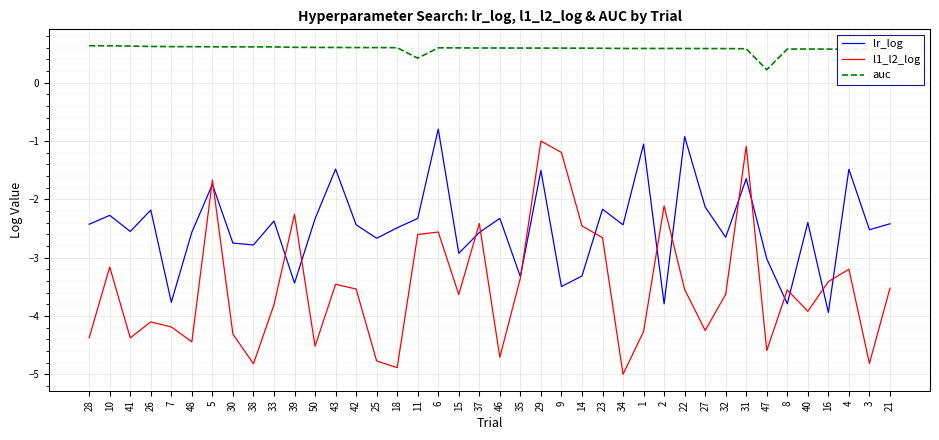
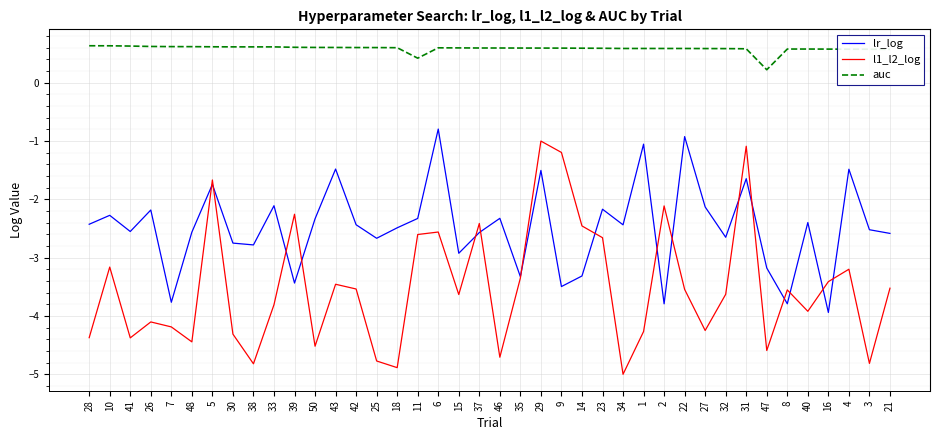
  {
    "lr_log": {
      "28": -2.4,
      "10": -2.3,
      "41": -2.6,
      "26": -2.2,
      "7": -3.8,
      "48": -2.6,
      "5": -1.7,
      "30": -2.7,
      "38": -2.8,
-     "33": -2.4,
+     "33": -2.1,
      "39": -3.4,
      "50": -2.3,
      "43": -1.5,
      "42": -2.4,
      "25": -2.7,
      "18": -2.5,
      "11": -2.3,
      "6": -0.8,
      "15": -2.9,
      "37": -2.6,
      "46": -2.3,
      "29": -1.5,
      "9": -3.5,
      "14": -3.3,
      "23": -2.2,
      "34": -2.4,
      "1": -1.1,
      "2": -3.8,
      "22": -0.9,
      "27": -2.1,
      "32": -2.6,
      "31": -1.6,
-     "47": -3.0,
+     "47": -3.2,
      "8": -3.8,
      "40": -2.4,
      "16": -3.9,
      "4": -1.5,
      "3": -2.5,
-     "21": -2.4
+     "21": -2.6
    },
    "l1_l2_log": {
      "28": -4.4,
      "10": -3.2,
      "41": -4.4,
      "26": -4.1,
      "7": -4.2,
      "48": -4.4,
      "5": -1.7,
      "30": -4.3,
      "38": -4.8,
      "33": -3.8,
      "39": -2.3,
      "50": -4.5,
      "43": -3.5,
      "42": -3.5,
      "25": -4.8,
      "18": -4.9,
      "11": -2.6,
      "6": -2.6,
      "15": -3.6,
      "37": -2.4,
      "46": -4.7,
      "29": -1.0,
      "9": -1.2,
      "14": -2.5,
      "23": -2.7,
      "34": -5.0,
      "1": -4.3,
      "2": -2.1,
      "22": -3.5,
      "27": -4.2,
      "32": -3.6,
      "31": -1.1,
      "47": -4.6,
      "8": -3.6,
      "40": -3.9,
      "16": -3.4,
      "4": -3.2,
      "3": -4.8,
      "21": -3.5
    },
    "auc": {
      "28": 0.6,
      "10": 0.6,
      "41": 0.6,
      "26": 0.6,
      "7": 0.6,
      "48": 0.6,
      "5": 0.6,
      "30": 0.6,
      "38": 0.6,
      "33": 0.6,
      "39": 0.6,
      "50": 0.6,
      "43": 0.6,
      "42": 0.6,
      "25": 0.6,
      "18": 0.6,
      "11": 0.4,
      "6": 0.6,
      "15": 0.6,
      "37": 0.6,
      "46": 0.6,
      "35": 0.6,
      "29": 0.6,
      "9": 0.6,
      "14": 0.6,
      "23": 0.6,
      "34": 0.6,
      "1": 0.6,
      "2": 0.6,
      "22": 0.6,
      "27": 0.6,
      "32": 0.6,
      "31": 0.6,
      "47": 0.2,
      "8": 0.6,
      "40": 0.6,
      "16": 0.6
    }
  }
